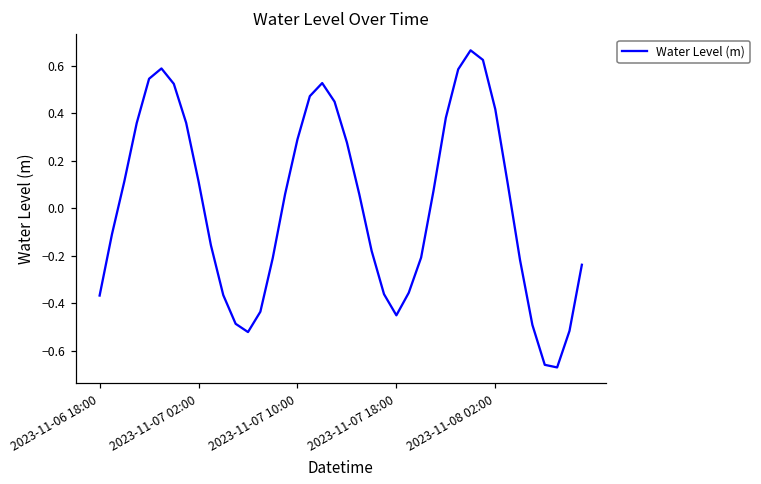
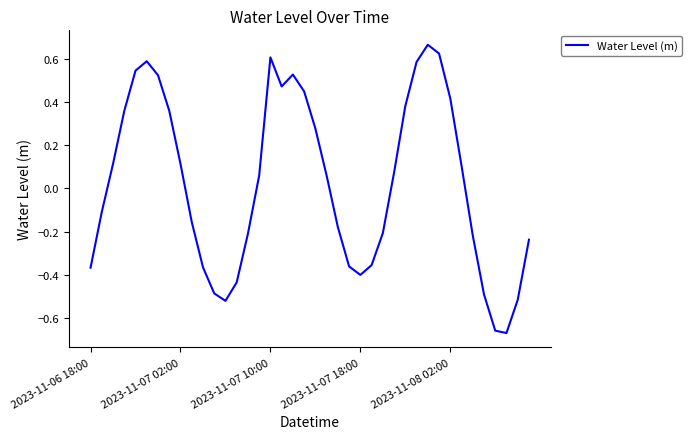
  {
    "2023-11-06 18:00": -0.37,
    "2023-11-07 02:00": 0.11,
-   "2023-11-07 10:00": 0.29,
-   "2023-11-07 18:00": -0.45,
+   "2023-11-07 10:00": 0.61,
+   "2023-11-07 18:00": -0.40,
    "2023-11-08 02:00": 0.42
  }
